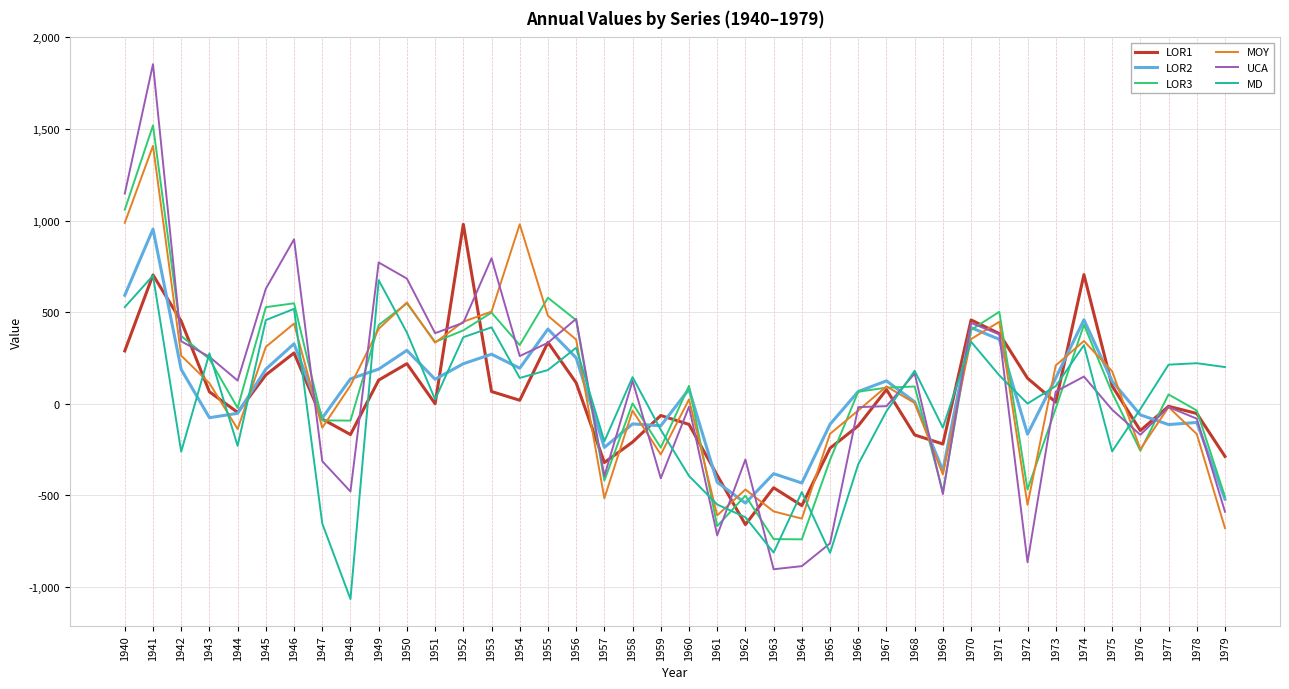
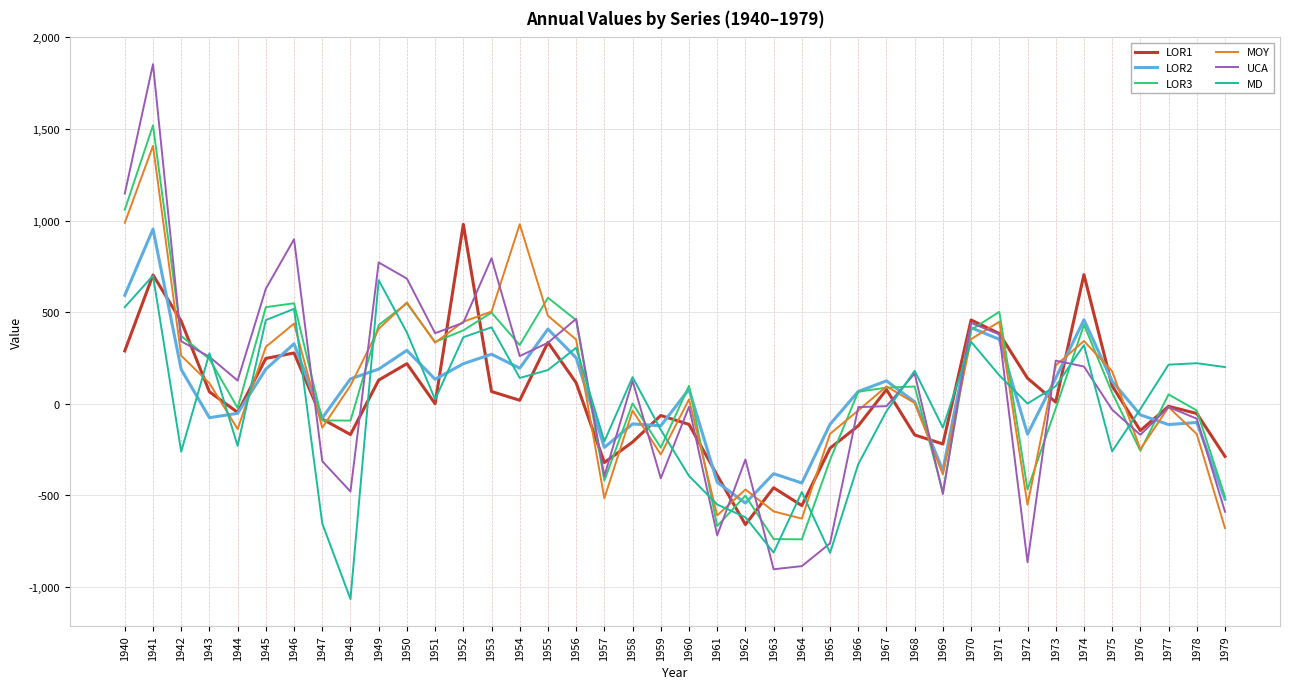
  {
    "LOR1": {
      "1940": "290",
      "1942": "450",
      "1943": "60",
-     "1945": "160",
+     "1945": "250",
      "1946": "280",
      "1948": "-170",
      "1949": "130",
      "1950": "220",
      "1951": "0",
      "1952": "980",
      "1953": "70",
      "1954": "20",
      "1956": "110",
      "1957": "-320",
      "1958": "-210",
      "1959": "-70",
      "1960": "-110",
      "1961": "-390",
      "1962": "-660",
      "1963": "-460",
      "1964": "-560",
      "1965": "-240",
      "1966": "-120",
      "1968": "-170",
      "1969": "-220",
      "1970": "460",
      "1972": "140",
      "1973": "10",
      "1974": "700",
      "1975": "100",
      "1976": "-150",
      "1978": "-50",
      "1979": "-290"
    },
    "LOR2": {
      "1940": "590",
      "1941": "950",
      "1942": "190",
      "1943": "-80",
      "1945": "190",
      "1946": "330",
      "1948": "130",
      "1949": "190",
      "1950": "290",
      "1951": "130",
      "1952": "220",
      "1953": "270",
      "1954": "190",
      "1955": "410",
      "1956": "250",
      "1957": "-240",
      "1958": "-110",
      "1959": "-120",
      "1960": "80",
      "1961": "-430",
      "1962": "-540",
      "1963": "-380",
      "1964": "-430",
      "1965": "-110",
      "1967": "120",
      "1969": "-370",
      "1971": "350",
      "1972": "-170",
      "1973": "140",
      "1974": "460",
      "1975": "120",
      "1976": "-60",
      "1977": "-110",
      "1978": "-100",
      "1979": "-520"
    },
    "MOY": {
      "1940": "990",
      "1941": "1,410",
      "1942": "260",
      "1943": "110",
      "1944": "-140",
      "1945": "310",
      "1946": "440",
      "1947": "-130",
      "1948": "100",
      "1949": "410",
      "1954": "980",
      "1955": "480",
      "1956": "350",
      "1957": "-520",
      "1958": "-40",
      "1959": "-280",
      "1960": "20",
      "1961": "-610",
      "1962": "-470",
      "1963": "-590",
      "1964": "-630",
      "1965": "-170",
      "1966": "-40",
      "1969": "-390",
      "1970": "350",
      "1971": "450",
      "1972": "-550",
      "1973": "210",
      "1974": "340",
      "1975": "180",
      "1978": "-170",
      "1979": "-680"
    },
    "UCA": {
      "1940": "1,150",
      "1941": "1,850",
      "1942": "340",
      "1944": "130",
      "1945": "630",
      "1946": "900",
      "1947": "-310",
      "1948": "-480",
      "1949": "770",
      "1950": "680",
      "1951": "380",
      "1953": "790",
      "1954": "260",
      "1957": "-400",
      "1958": "120",
      "1959": "-410",
      "1960": "-20",
      "1961": "-720",
      "1962": "-310",
      "1963": "-910",
      "1964": "-890",
      "1965": "-760",
      "1966": "-20",
      "1967": "-10",
      "1968": "160",
      "1970": "440",
      "1972": "-870",
-     "1973": "70",
-     "1974": "150",
+     "1973": "230",
+     "1974": "200",
      "1975": "-30",
      "1976": "-170",
      "1978": "-80",
      "1979": "-590"
    }
  }
